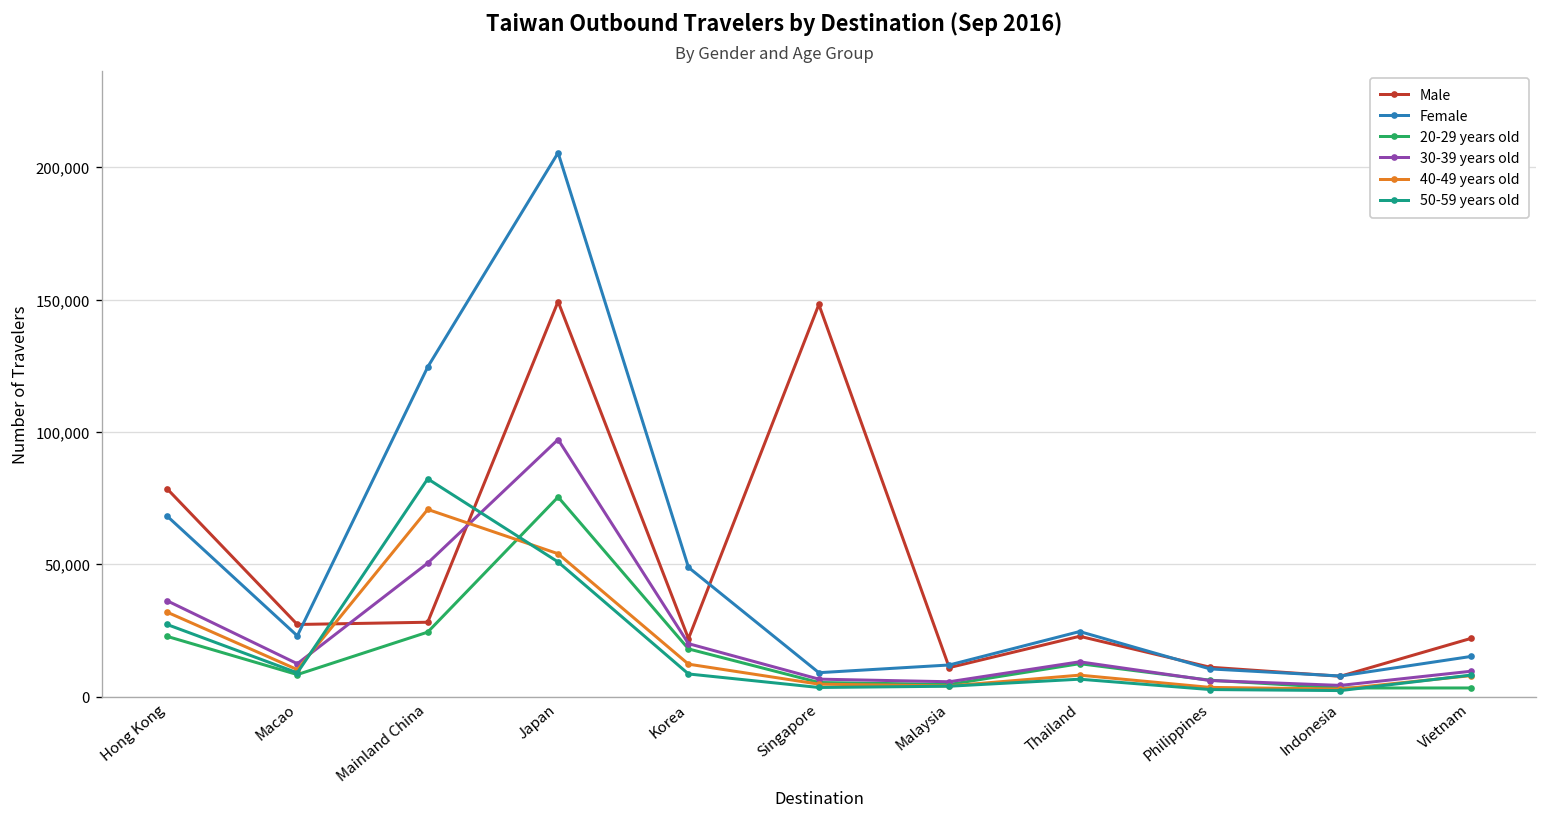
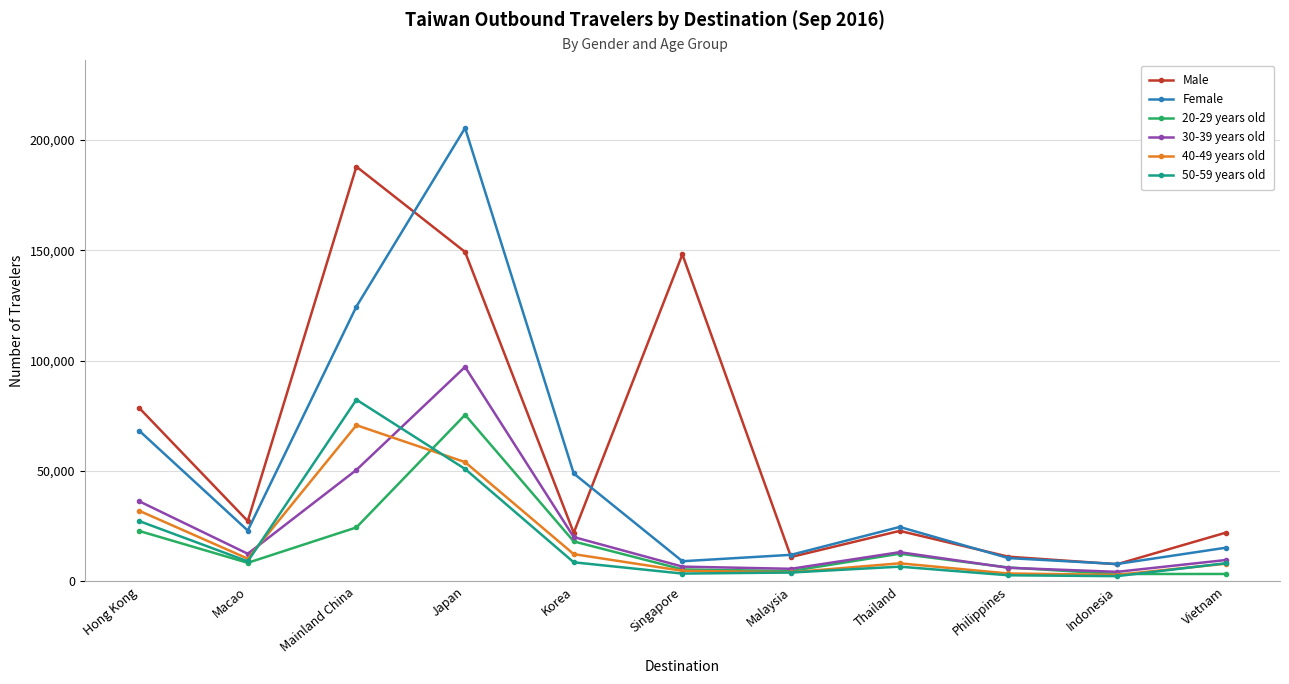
  {
    "Male": {
      "Hong Kong": "79,000",
      "Macao": "27,000",
-     "Mainland China": "28,000",
+     "Mainland China": "188,000",
      "Japan": "149,000",
      "Korea": "22,000",
      "Singapore": "148,000",
      "Thailand": "23,000",
      "Vietnam": "22,000"
    },
    "Female": {
      "Hong Kong": "68,000",
      "Macao": "23,000",
      "Mainland China": "125,000",
      "Japan": "205,000",
      "Korea": "49,000",
      "Singapore": "9,000",
      "Thailand": "25,000",
      "Vietnam": "15,000"
    },
    "30-39 years old": {
      "Hong Kong": "36,000",
      "Macao": "13,000",
      "Mainland China": "51,000",
      "Japan": "97,000",
      "Korea": "20,000",
      "Singapore": "7,000",
      "Vietnam": "10,000"
    },
    "40-49 years old": {
      "Hong Kong": "32,000",
      "Macao": "10,000",
      "Mainland China": "71,000",
      "Japan": "54,000",
      "Korea": "12,000",
      "Thailand": "8,000"
    }
  }
